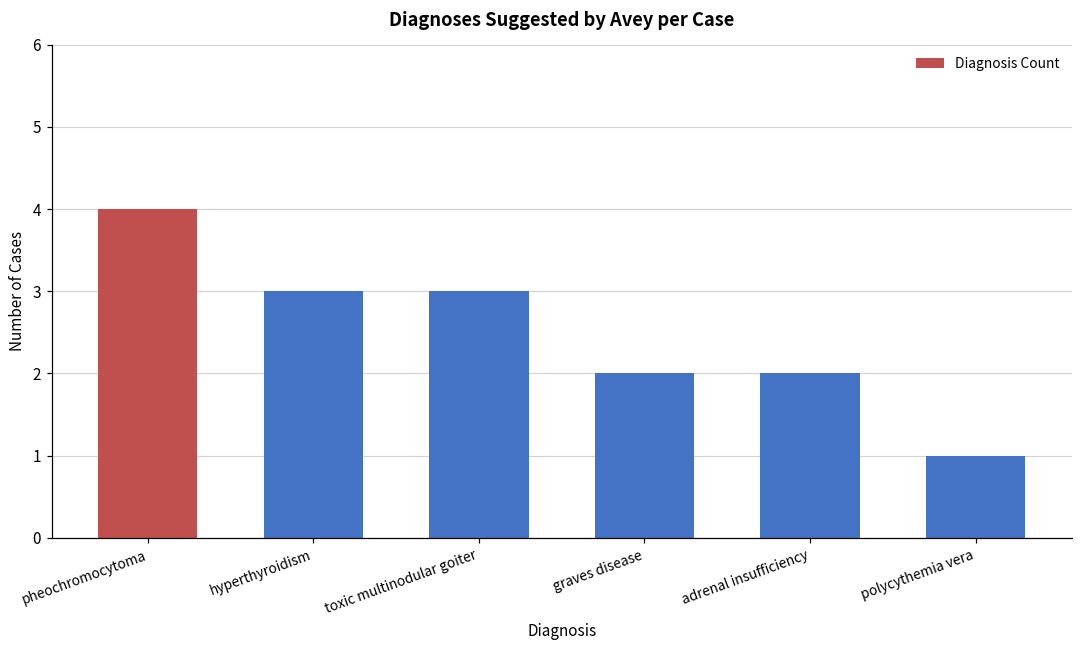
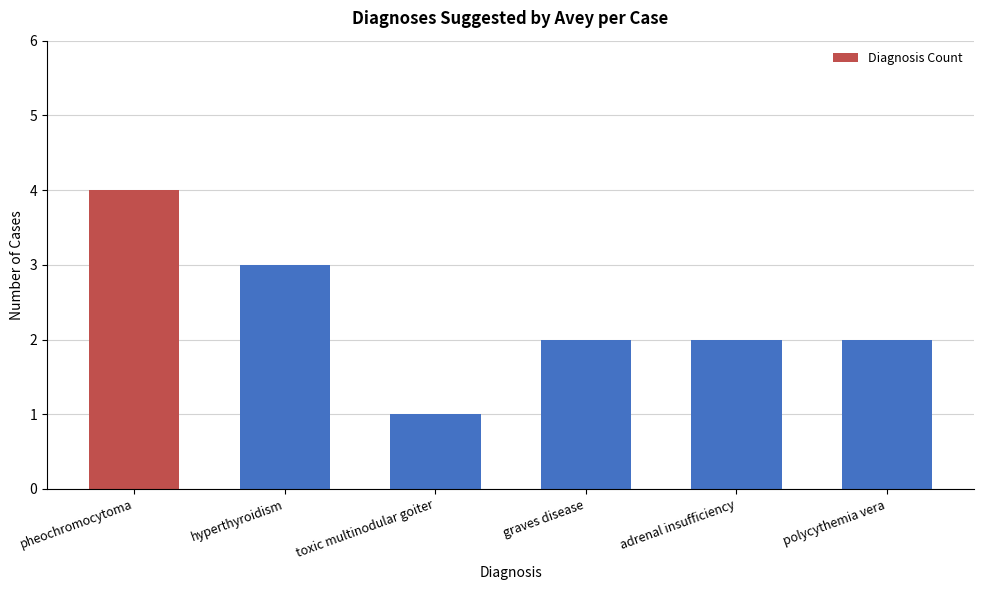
  {
    "pheochromocytoma": 4,
    "hyperthyroidism": 3,
-   "toxic multinodular goiter": 3,
+   "toxic multinodular goiter": 1,
    "graves disease": 2,
    "adrenal insufficiency": 2,
-   "polycythemia vera": 1
+   "polycythemia vera": 2
  }
